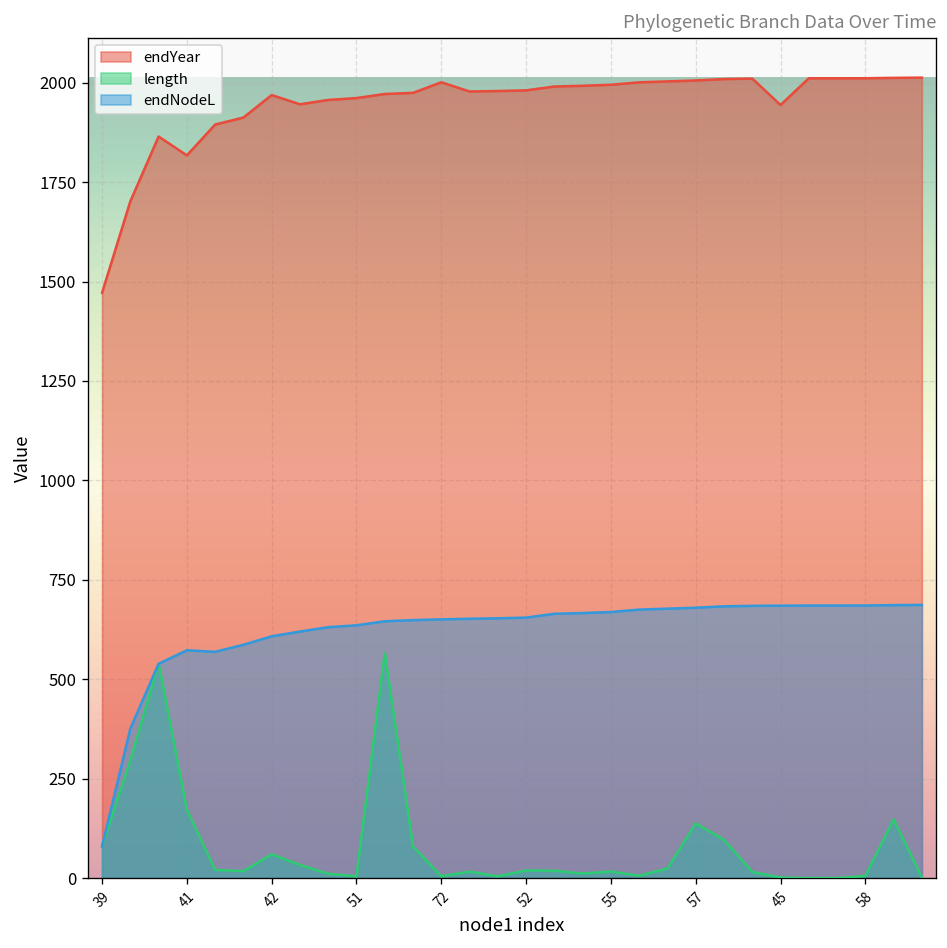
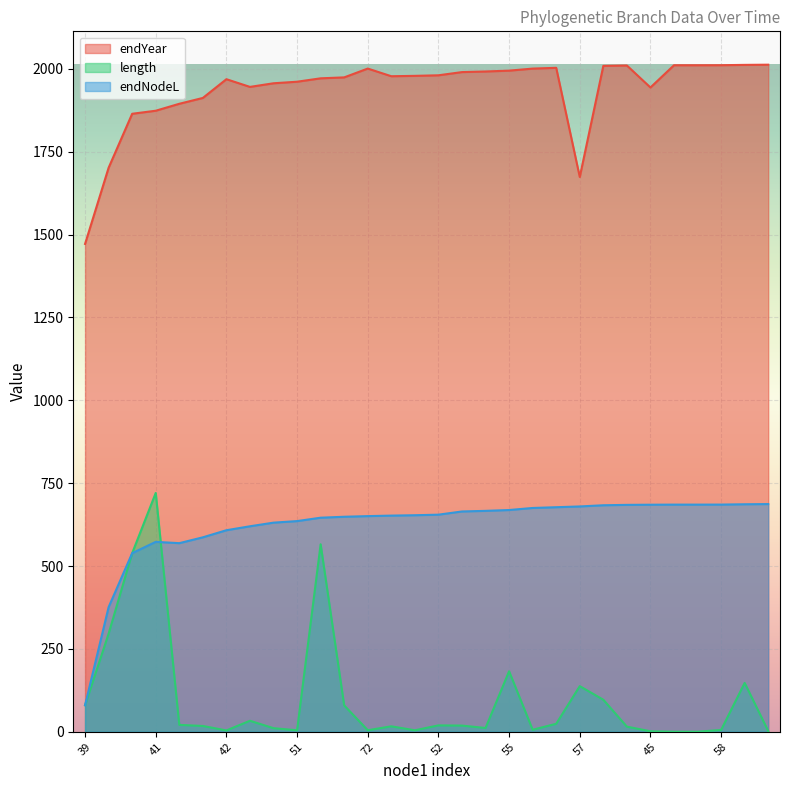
  {
    "endYear": {
      "39": 1470,
-     "41": 1820,
+     "41": 1870,
      "42": 1970,
      "51": 1960,
      "72": 2000,
      "52": 1980,
      "55": 1990,
-     "57": 2010,
+     "57": 1670,
      "45": 1940,
      "58": 2010
    },
    "length": {
-     "41": 170,
-     "42": 60,
+     "41": 720,
+     "42": 0,
      "51": 0,
      "72": 0,
      "52": 20,
-     "55": 20,
+     "55": 180,
      "57": 140,
      "45": 0,
      "58": 10
    },
    "endNodeL": {
      "41": 570,
      "42": 610,
      "51": 640,
      "72": 650,
      "52": 660,
      "55": 670,
      "57": 680,
      "45": 690,
      "58": 690
    }
  }
